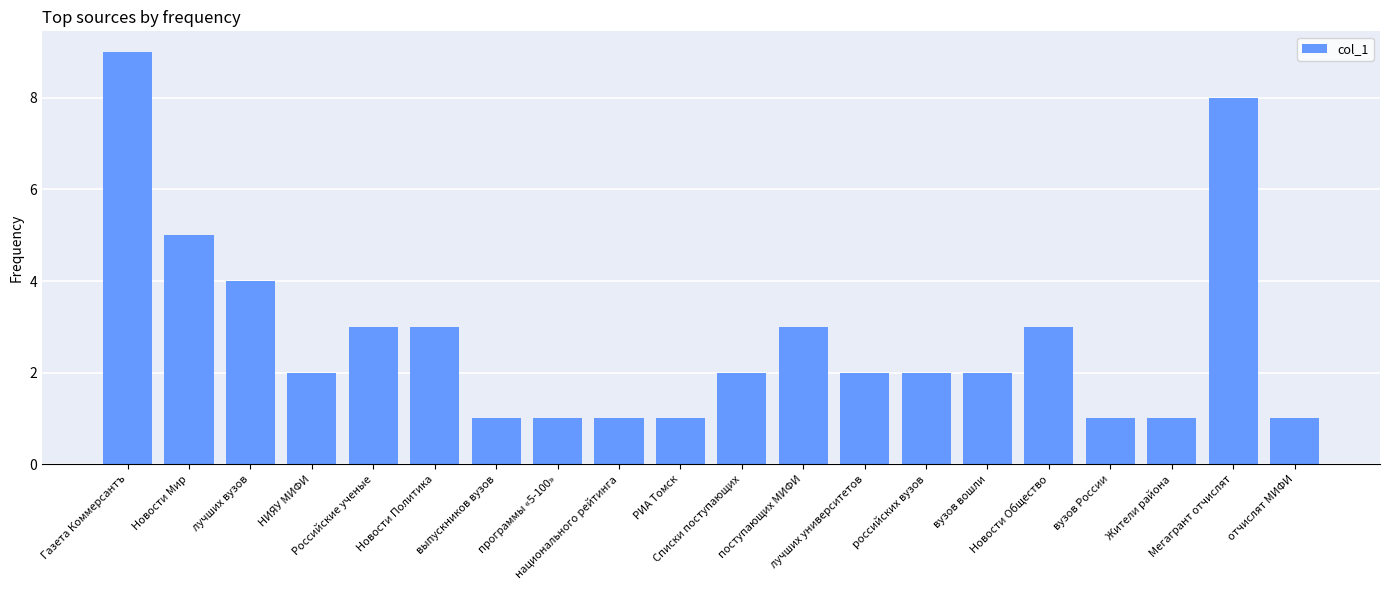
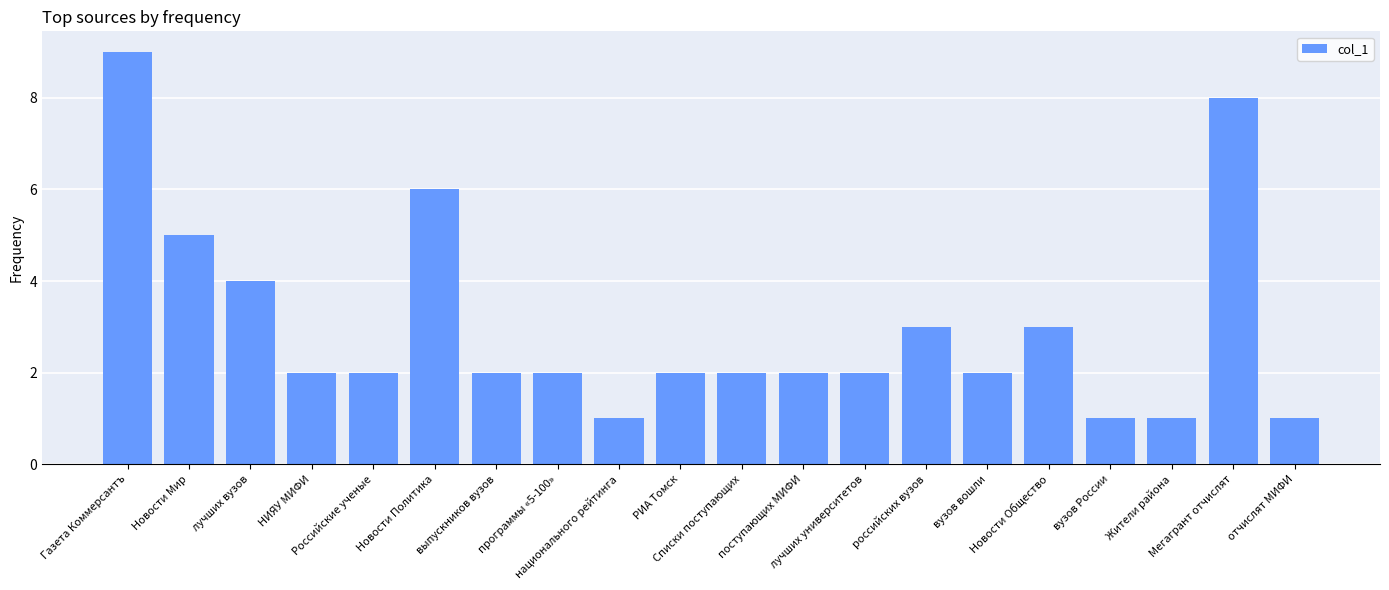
  {
    "Газета Коммерсантъ": 9,
    "Новости Мир": 5,
    "лучших вузов": 4,
    "НИЯУ МИФИ": 2,
-   "Российские ученые": 3,
-   "Новости Политика": 3,
-   "выпускников вузов": 1,
-   "программы «5-100»": 1,
+   "Российские ученые": 2,
+   "Новости Политика": 6,
+   "выпускников вузов": 2,
+   "программы «5-100»": 2,
    "национального рейтинга": 1,
-   "РИА Томск": 1,
+   "РИА Томск": 2,
    "Списки поступающих": 2,
-   "поступающих МИФИ": 3,
+   "поступающих МИФИ": 2,
    "лучших университетов": 2,
-   "российских вузов": 2,
+   "российских вузов": 3,
    "вузов вошли": 2,
    "Новости Общество": 3,
    "вузов России": 1,
    "Жители района": 1,
    "Мегагрант отчислят": 8,
    "отчислят МИФИ": 1
  }
